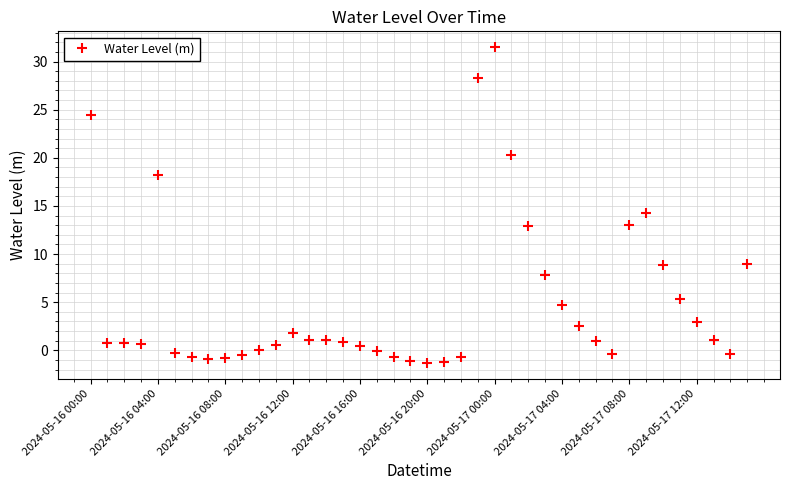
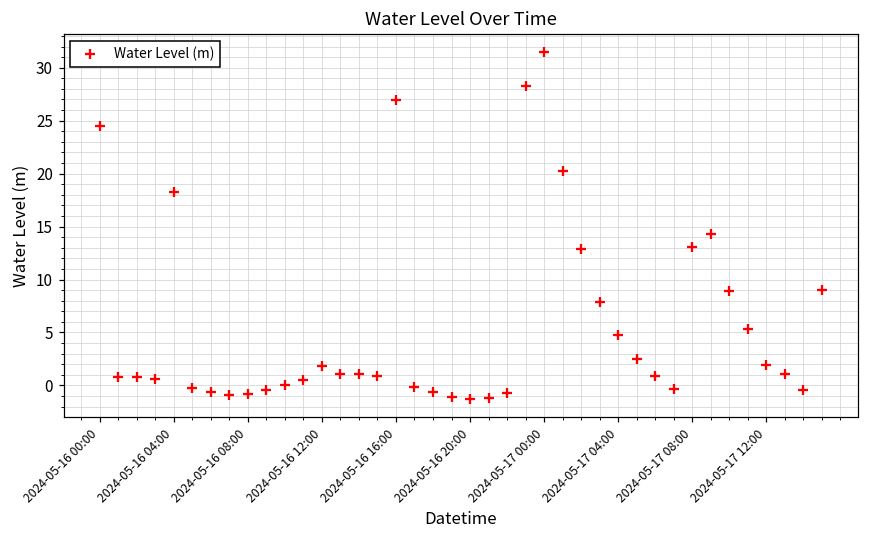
  {
    "2024-05-16 00:00": 24,
    "2024-05-16 04:00": 18,
    "2024-05-16 08:00": -1,
    "2024-05-16 12:00": 2,
-   "2024-05-16 16:00": 0,
+   "2024-05-16 16:00": 27,
    "2024-05-16 20:00": -1,
    "2024-05-17 00:00": 31,
    "2024-05-17 04:00": 5,
    "2024-05-17 08:00": 13,
-   "2024-05-17 12:00": 3
+   "2024-05-17 12:00": 2
  }
